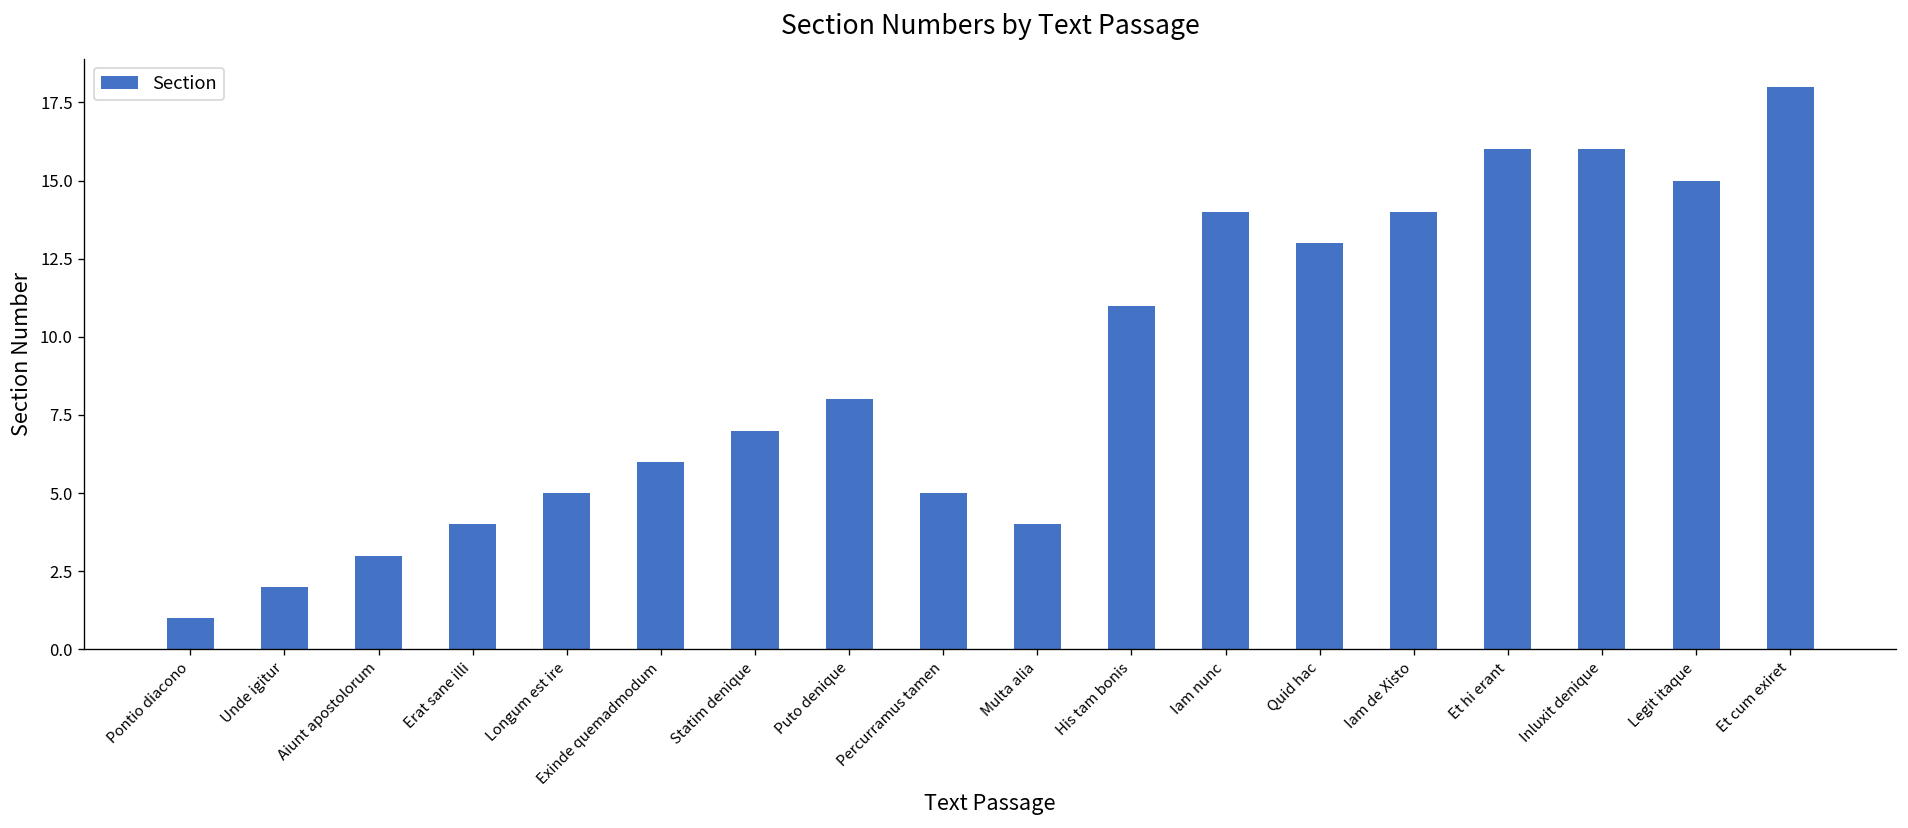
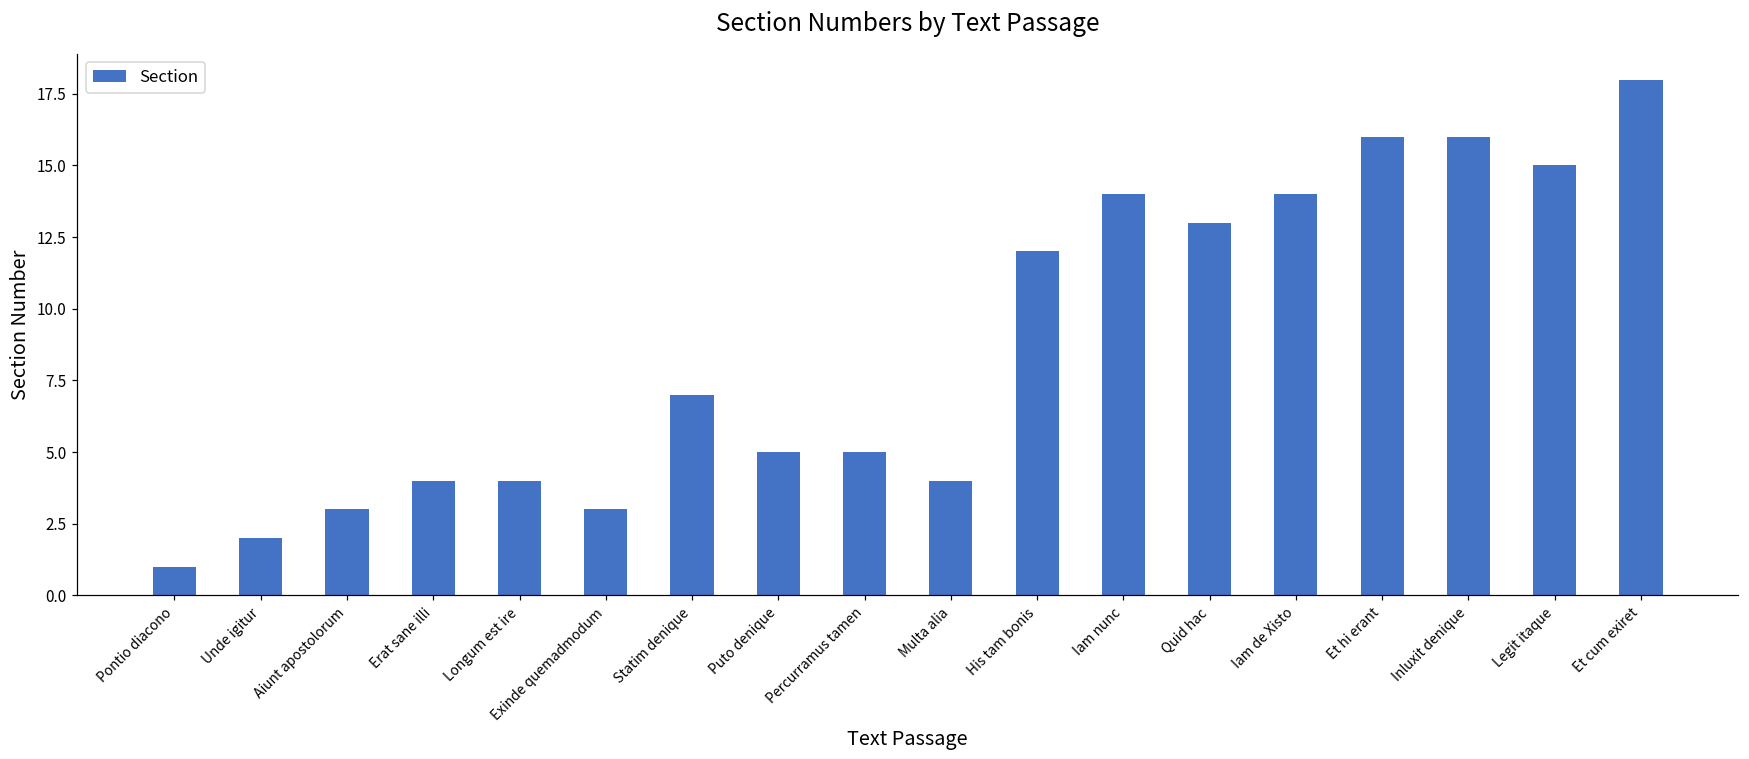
  {
    "Pontio diacono": 1,
    "Unde igitur": 2,
    "Aiunt apostolorum": 3,
    "Erat sane illi": 4,
-   "Longum est ire": 5,
-   "Exinde quemadmodum": 6,
+   "Longum est ire": 4,
+   "Exinde quemadmodum": 3,
    "Statim denique": 7,
-   "Puto denique": 8,
+   "Puto denique": 5,
    "Percurramus tamen": 5,
    "Multa alia": 4,
-   "His tam bonis": 11,
+   "His tam bonis": 12,
    "Iam nunc": 14,
    "Quid hac": 13,
    "Iam de Xisto": 14,
    "Et hi erant": 16,
    "Inluxit denique": 16,
    "Legit itaque": 15,
    "Et cum exiret": 18
  }
